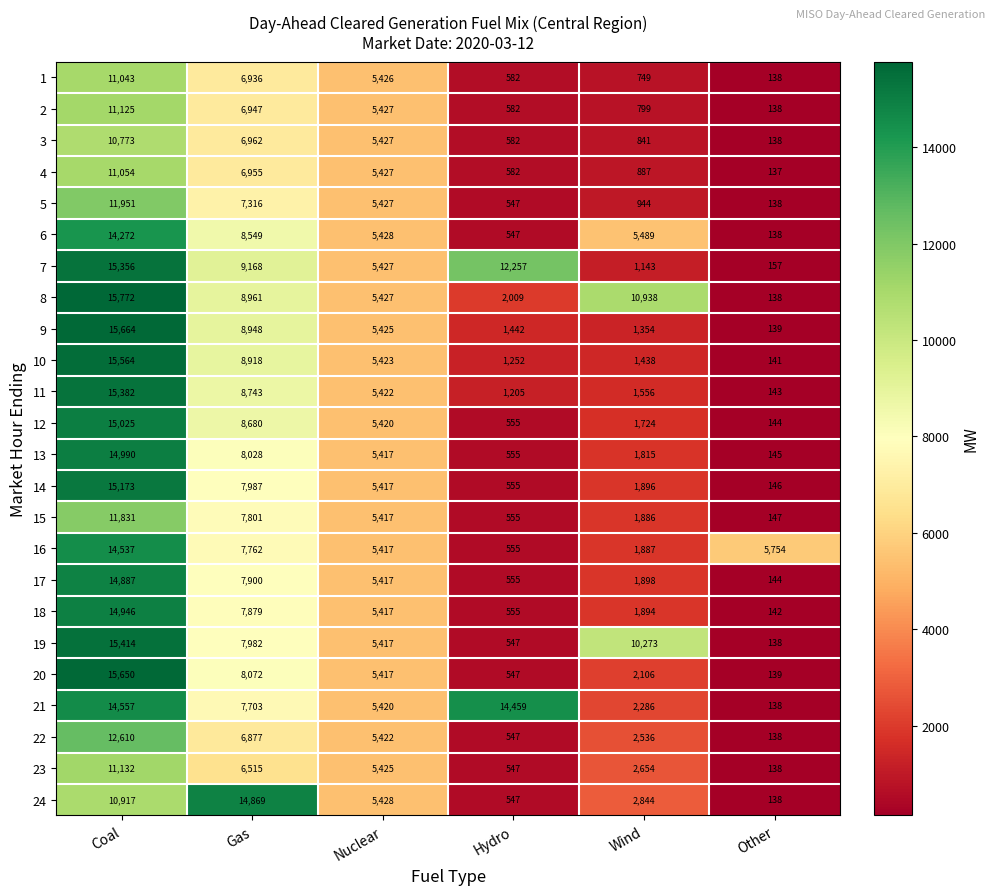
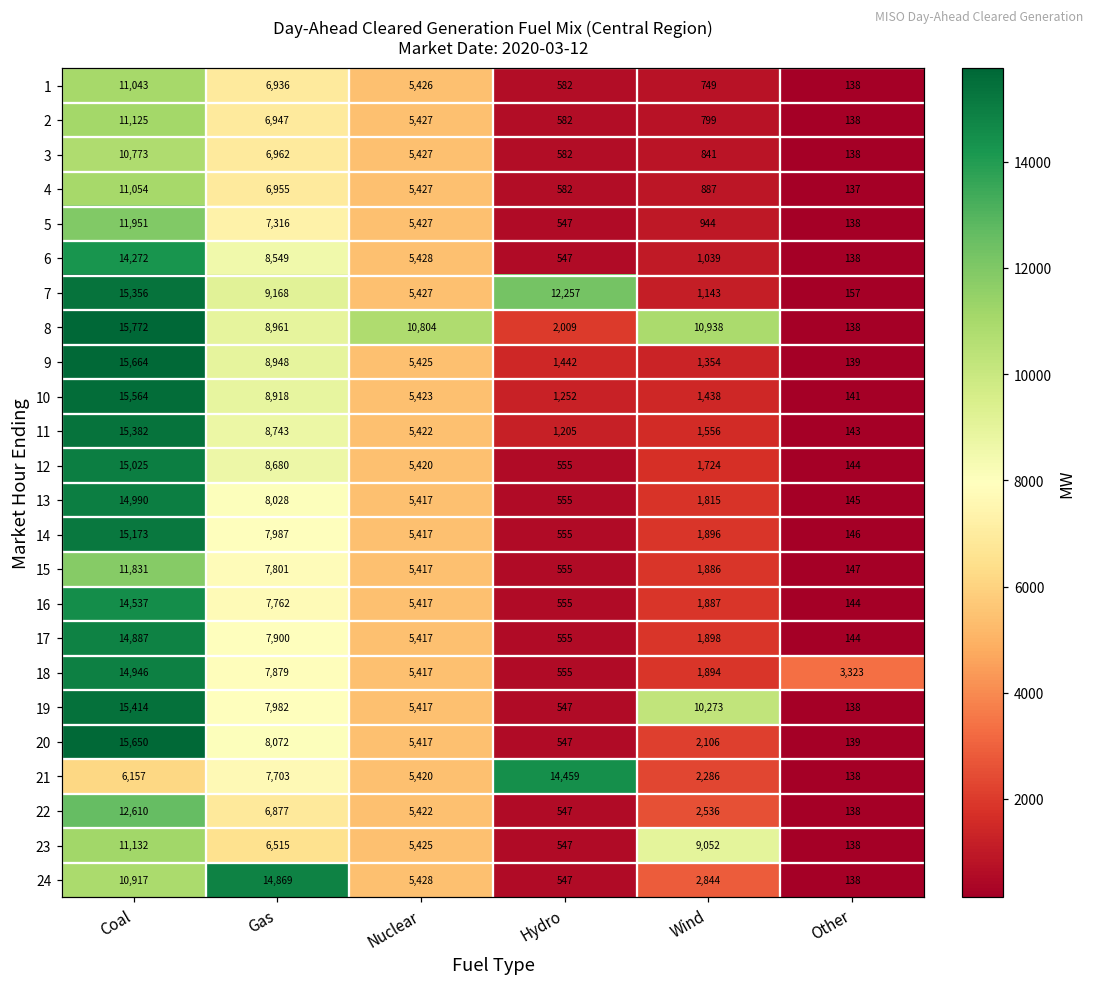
  {
    "1": {
      "Coal": "11,043",
      "Gas": "6,936",
      "Nuclear": "5,426",
      "Hydro": "582",
      "Wind": "749",
      "Other": "138"
    },
    "2": {
      "Coal": "11,125",
      "Gas": "6,947",
      "Nuclear": "5,427",
      "Hydro": "582",
      "Wind": "799",
      "Other": "138"
    },
    "3": {
      "Coal": "10,773",
      "Gas": "6,962",
      "Nuclear": "5,427",
      "Hydro": "582",
      "Wind": "841",
      "Other": "138"
    },
    "4": {
      "Coal": "11,054",
      "Gas": "6,955",
      "Nuclear": "5,427",
      "Hydro": "582",
      "Wind": "887",
      "Other": "137"
    },
    "5": {
      "Coal": "11,951",
      "Gas": "7,316",
      "Nuclear": "5,427",
      "Hydro": "547",
      "Wind": "944",
      "Other": "138"
    },
    "6": {
      "Coal": "14,272",
      "Gas": "8,549",
      "Nuclear": "5,428",
      "Hydro": "547",
-     "Wind": "5,489",
+     "Wind": "1,039",
      "Other": "138"
    },
    "7": {
      "Coal": "15,356",
      "Gas": "9,168",
      "Nuclear": "5,427",
      "Hydro": "12,257",
      "Wind": "1,143",
      "Other": "157"
    },
    "8": {
      "Coal": "15,772",
      "Gas": "8,961",
-     "Nuclear": "5,427",
+     "Nuclear": "10,804",
      "Hydro": "2,009",
      "Wind": "10,938",
      "Other": "138"
    },
    "9": {
      "Coal": "15,664",
      "Gas": "8,948",
      "Nuclear": "5,425",
      "Hydro": "1,442",
      "Wind": "1,354",
      "Other": "139"
    },
    "10": {
      "Coal": "15,564",
      "Gas": "8,918",
      "Nuclear": "5,423",
      "Hydro": "1,252",
      "Wind": "1,438",
      "Other": "141"
    },
    "11": {
      "Coal": "15,382",
      "Gas": "8,743",
      "Nuclear": "5,422",
      "Hydro": "1,205",
      "Wind": "1,556",
      "Other": "143"
    },
    "12": {
      "Coal": "15,025",
      "Gas": "8,680",
      "Nuclear": "5,420",
      "Hydro": "555",
      "Wind": "1,724",
      "Other": "144"
    },
    "13": {
      "Coal": "14,990",
      "Gas": "8,028",
      "Nuclear": "5,417",
      "Hydro": "555",
      "Wind": "1,815",
      "Other": "145"
    },
    "14": {
      "Coal": "15,173",
      "Gas": "7,987",
      "Nuclear": "5,417",
      "Hydro": "555",
      "Wind": "1,896",
      "Other": "146"
    },
    "15": {
      "Coal": "11,831",
      "Gas": "7,801",
      "Nuclear": "5,417",
      "Hydro": "555",
      "Wind": "1,886",
      "Other": "147"
    },
    "16": {
      "Coal": "14,537",
      "Gas": "7,762",
      "Nuclear": "5,417",
      "Hydro": "555",
      "Wind": "1,887",
-     "Other": "5,754"
+     "Other": "144"
    },
    "17": {
      "Coal": "14,887",
      "Gas": "7,900",
      "Nuclear": "5,417",
      "Hydro": "555",
      "Wind": "1,898",
      "Other": "144"
    },
    "18": {
      "Coal": "14,946",
      "Gas": "7,879",
      "Nuclear": "5,417",
      "Hydro": "555",
      "Wind": "1,894",
-     "Other": "142"
+     "Other": "3,323"
    },
    "19": {
      "Coal": "15,414",
      "Gas": "7,982",
      "Nuclear": "5,417",
      "Hydro": "547",
      "Wind": "10,273",
      "Other": "138"
    },
    "20": {
      "Coal": "15,650",
      "Gas": "8,072",
      "Nuclear": "5,417",
      "Hydro": "547",
      "Wind": "2,106",
      "Other": "139"
    },
    "21": {
-     "Coal": "14,557",
+     "Coal": "6,157",
      "Gas": "7,703",
      "Nuclear": "5,420",
      "Hydro": "14,459",
      "Wind": "2,286",
      "Other": "138"
    },
    "22": {
      "Coal": "12,610",
      "Gas": "6,877",
      "Nuclear": "5,422",
      "Hydro": "547",
      "Wind": "2,536",
      "Other": "138"
    },
    "23": {
      "Coal": "11,132",
      "Gas": "6,515",
      "Nuclear": "5,425",
      "Hydro": "547",
-     "Wind": "2,654",
+     "Wind": "9,052",
      "Other": "138"
    },
    "24": {
      "Coal": "10,917",
      "Gas": "14,869",
      "Nuclear": "5,428",
      "Hydro": "547",
      "Wind": "2,844",
      "Other": "138"
    }
  }
